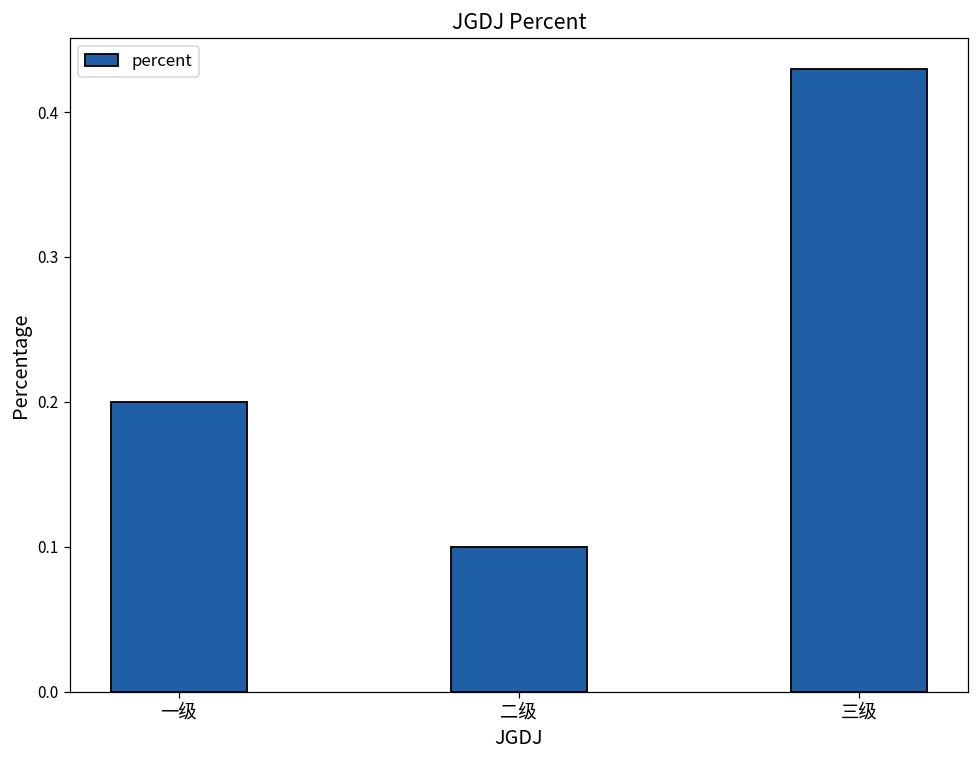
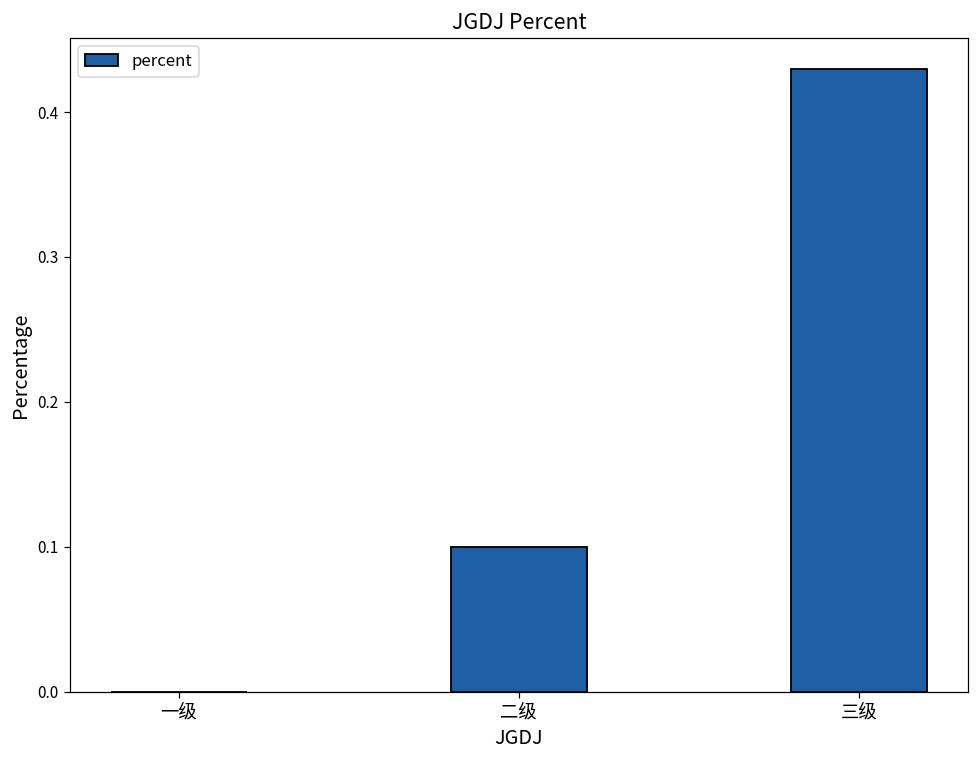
  {
-   "一级": 0.2,
+   "一级": 0.0,
    "二级": 0.1,
    "三级": 0.430
  }
